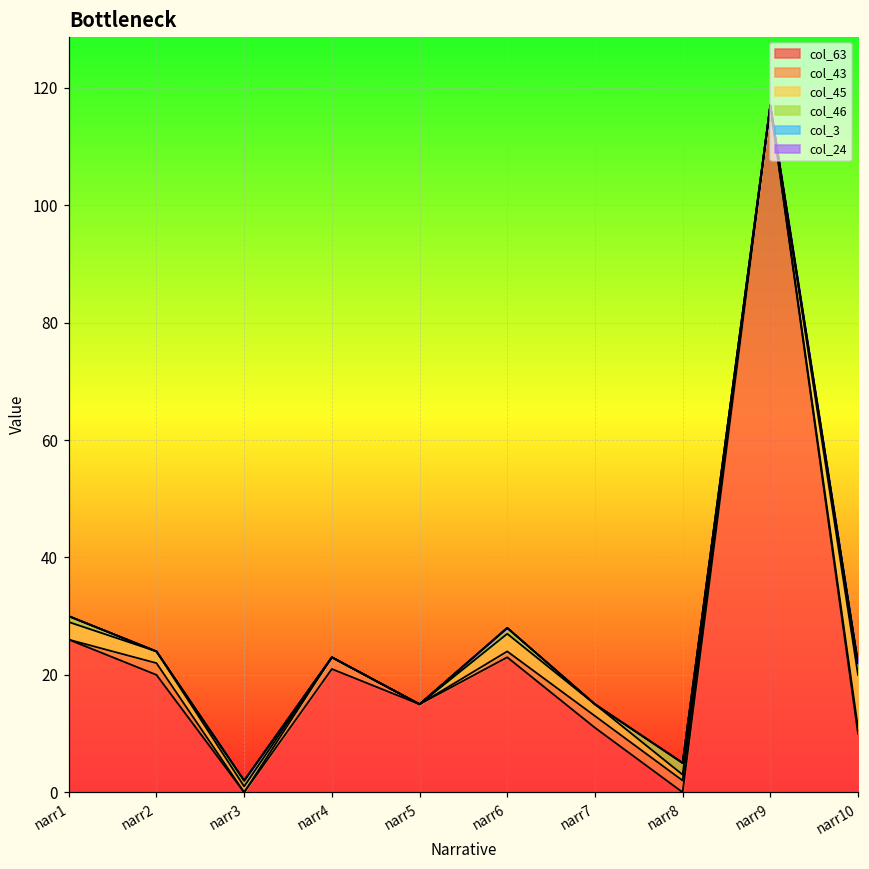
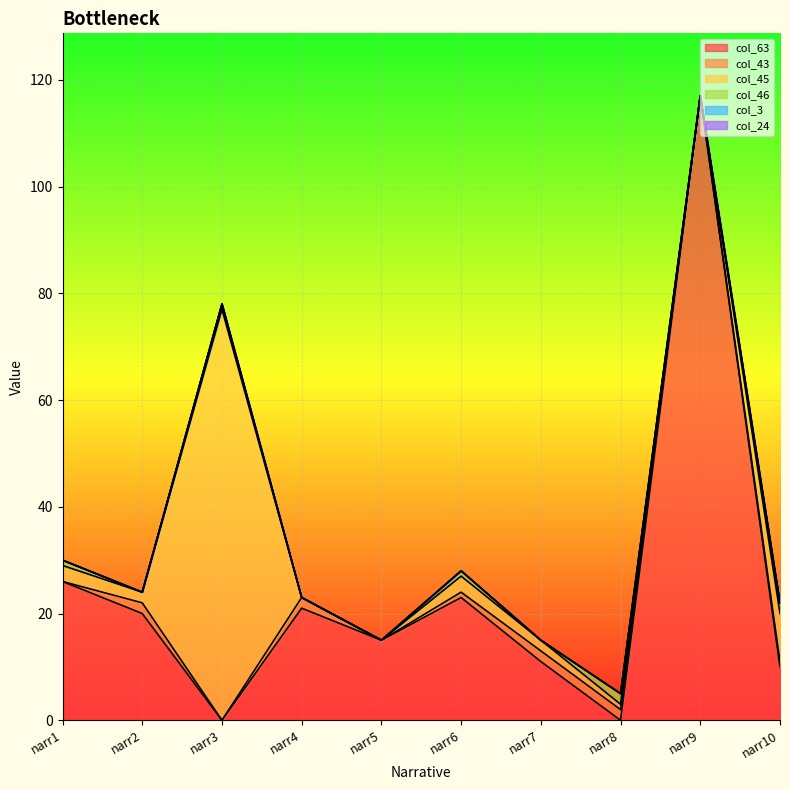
  {
    "col_63": {
      "narr2": 20,
      "narr4": 21,
      "narr6": 23,
      "narr7": 11,
      "narr8": 0,
      "narr10": 10
    },
    "col_43": {
      "narr2": 2,
      "narr6": 1,
      "narr7": 2,
      "narr8": 2,
      "narr10": 1
    },
    "col_45": {
      "narr1": 3,
-     "narr3": 1,
+     "narr3": 77,
      "narr6": 3,
      "narr8": 1,
      "narr10": 9
    }
  }
